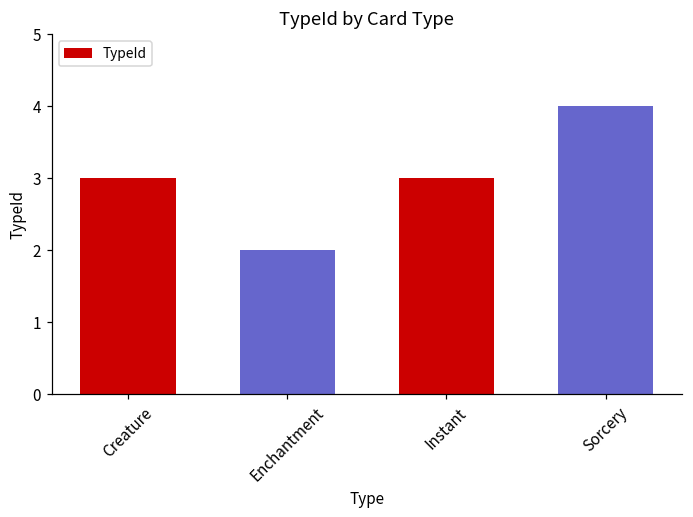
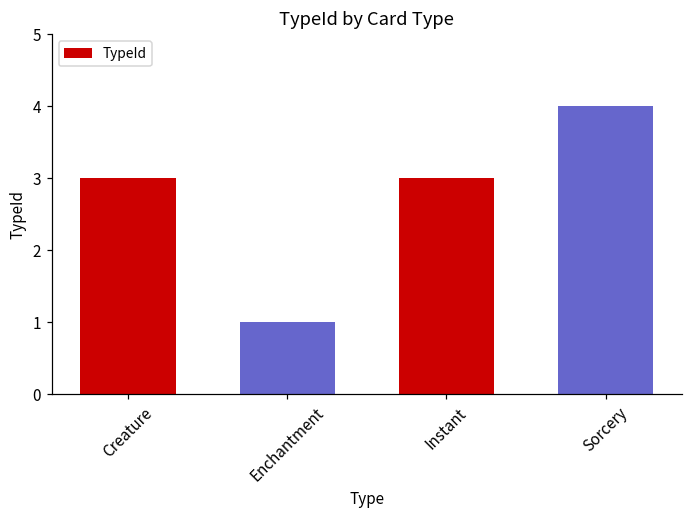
  {
    "Creature": 3,
-   "Enchantment": 2,
+   "Enchantment": 1,
    "Instant": 3,
    "Sorcery": 4
  }
